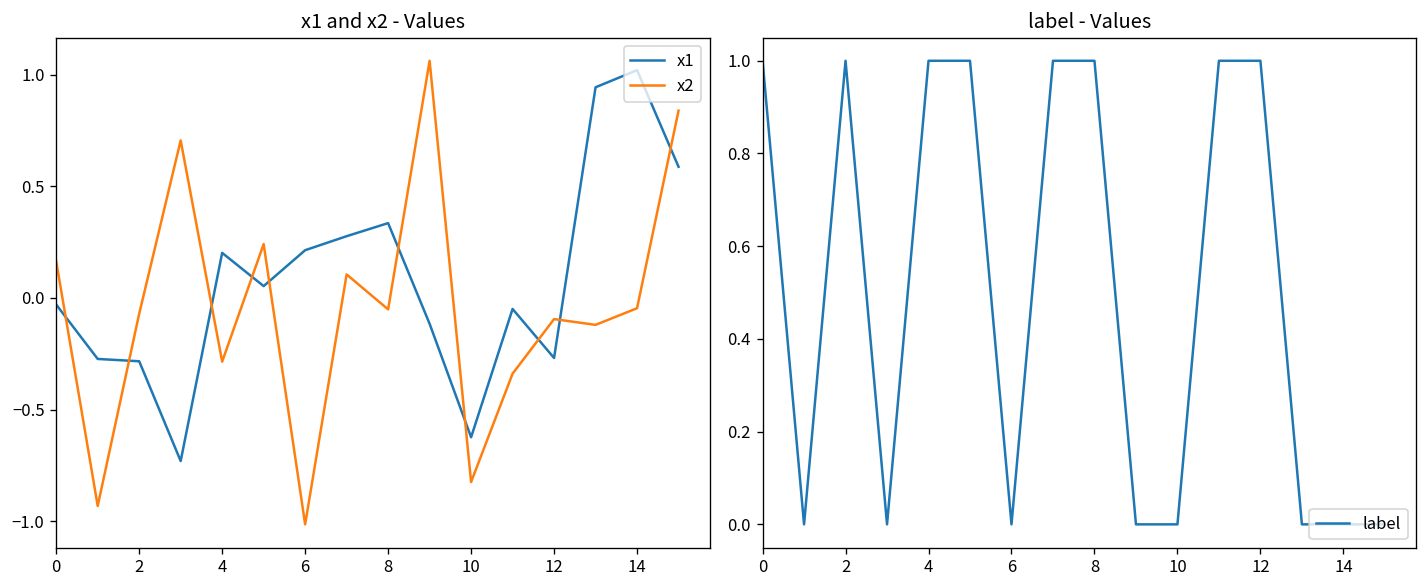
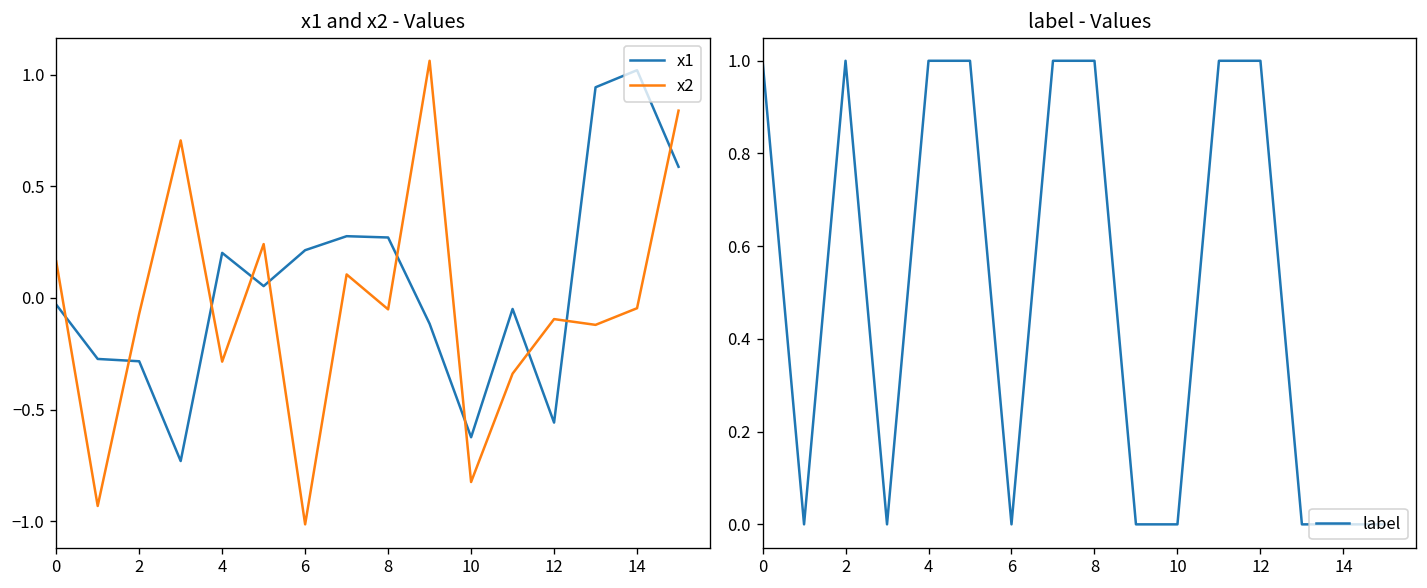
  {
    "x1 and x2 - Values": {
      "x1": {
        "0": -0.03,
        "2": -0.28,
        "4": 0.20,
        "6": 0.21,
-       "8": 0.34,
+       "8": 0.27,
        "10": -0.62,
-       "12": -0.27
+       "12": -0.56
      },
      "x2": {
        "0": 0.16,
        "2": -0.07,
        "4": -0.29,
        "6": -1.01,
        "8": -0.05,
        "10": -0.82,
        "12": -0.09,
        "14": -0.05
      }
    },
    "label - Values": {
      "0": 1.00,
      "2": 1.00,
      "4": 1.00,
      "6": 0.00,
      "8": 1.00,
      "10": 0.00,
      "12": 1.00
    }
  }
